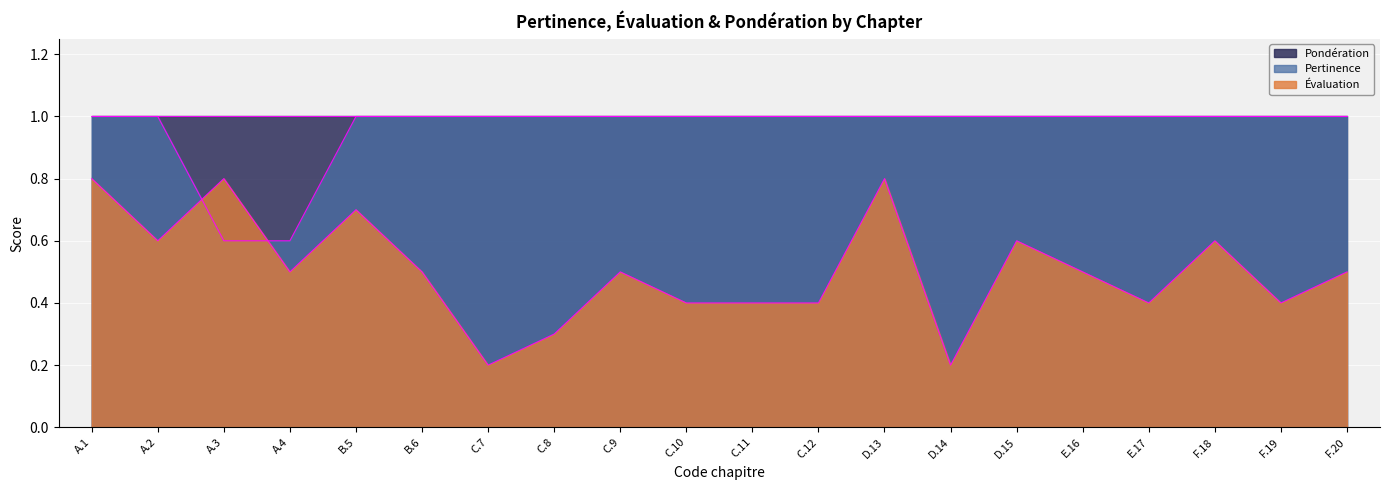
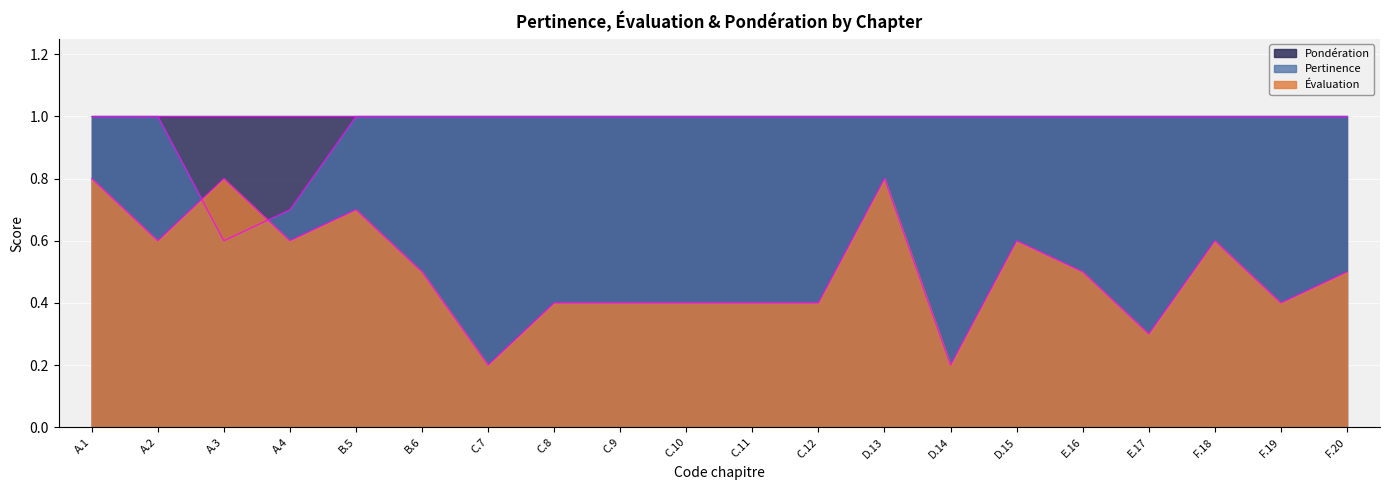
  {
    "Pondération": {
      "A.3": 1.0,
      "A.4": 1.0
    },
    "Pertinence": {
      "A.3": 0.6,
-     "A.4": 0.6
+     "A.4": 0.7
    },
    "Évaluation": {
      "A.1": 0.8,
      "A.2": 0.6,
      "A.3": 0.8,
-     "A.4": 0.5,
+     "A.4": 0.6,
      "B.5": 0.7,
      "B.6": 0.5,
      "C.7": 0.2,
-     "C.8": 0.3,
-     "C.9": 0.5,
+     "C.8": 0.4,
+     "C.9": 0.4,
      "C.10": 0.4,
      "C.11": 0.4,
      "C.12": 0.4,
      "D.13": 0.8,
      "D.14": 0.2,
      "D.15": 0.6,
      "E.16": 0.5,
-     "E.17": 0.4,
+     "E.17": 0.3,
      "F.18": 0.6,
      "F.19": 0.4,
      "F.20": 0.5
    }
  }
